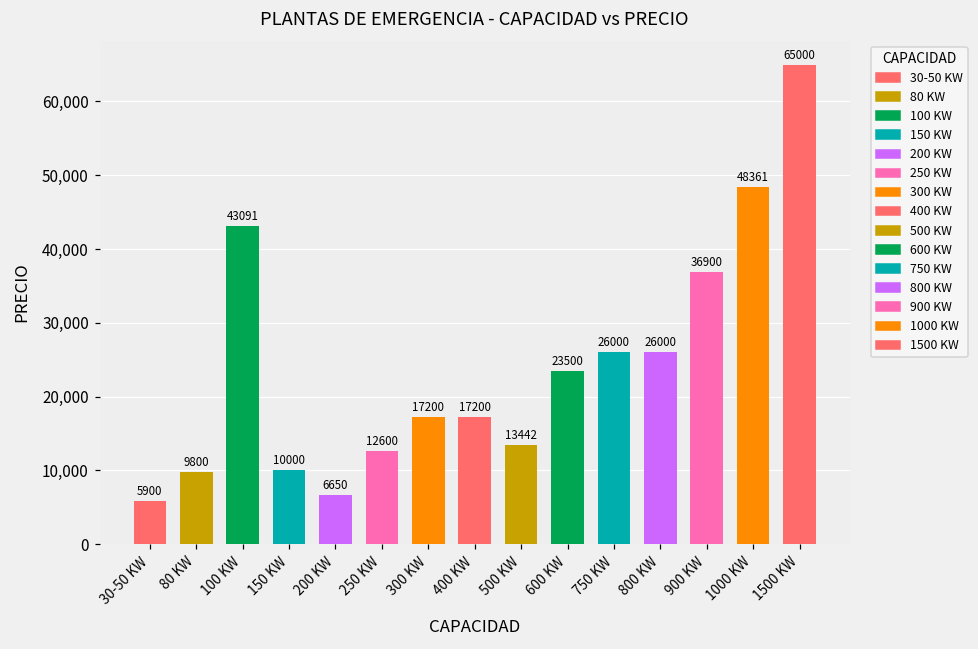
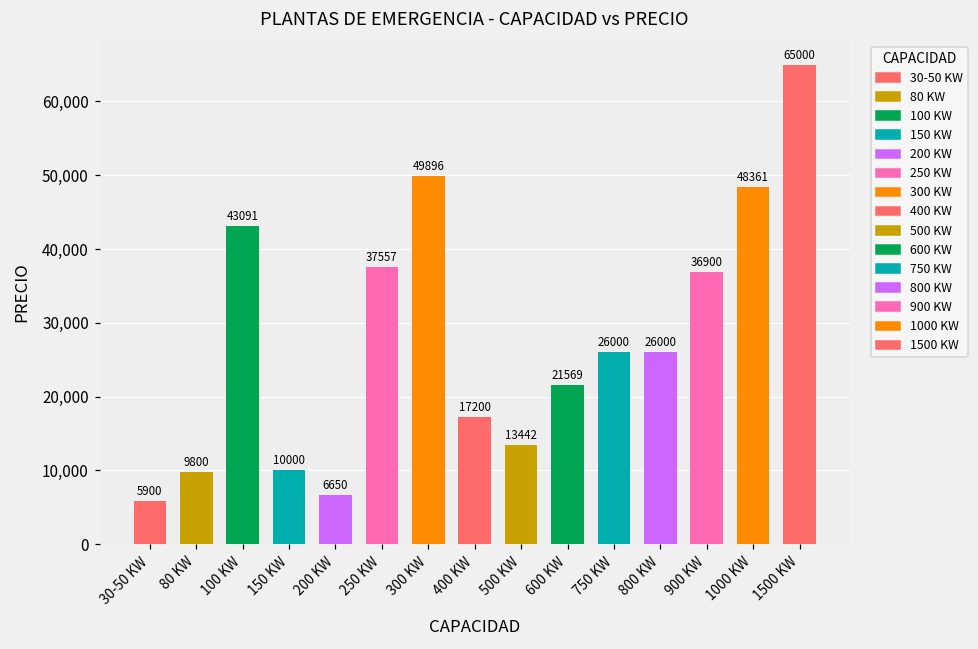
  {
    "30-50 KW": 5900,
    "80 KW": 9800,
    "100 KW": 43091,
    "150 KW": 10000,
    "200 KW": 6650,
-   "250 KW": 12600,
-   "300 KW": 17200,
+   "250 KW": 37557,
+   "300 KW": 49896,
    "400 KW": 17200,
    "500 KW": 13442,
-   "600 KW": 23500,
+   "600 KW": 21569,
    "750 KW": 26000,
    "800 KW": 26000,
    "900 KW": 36900,
    "1000 KW": 48361,
    "1500 KW": 65000
  }
